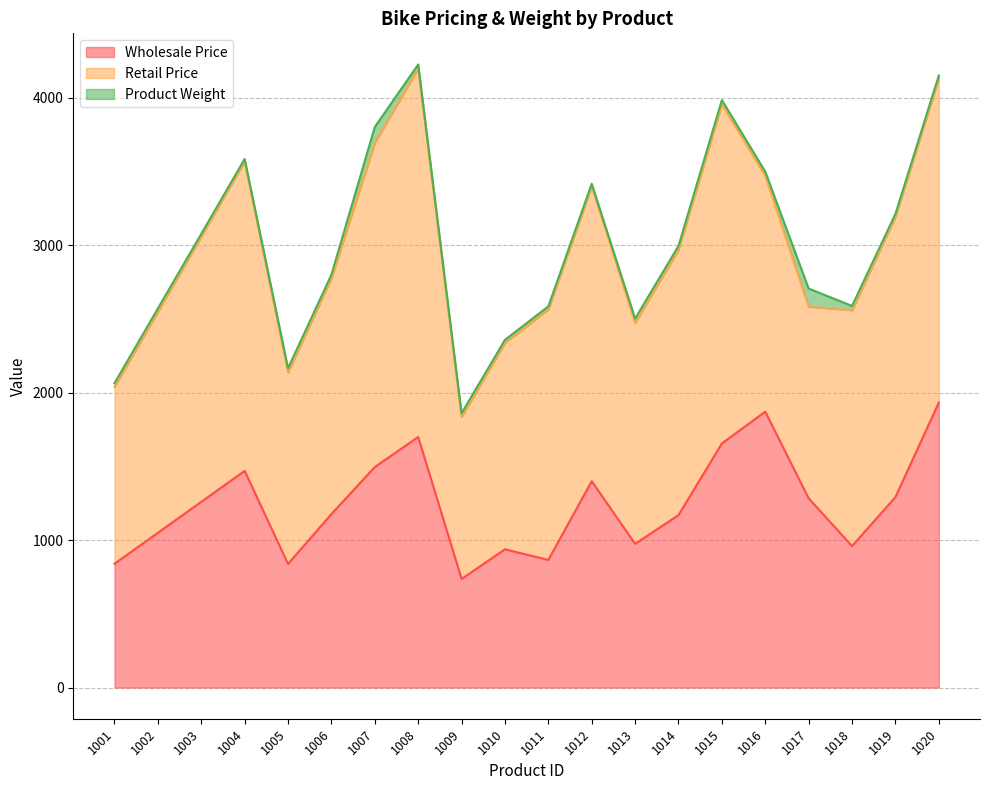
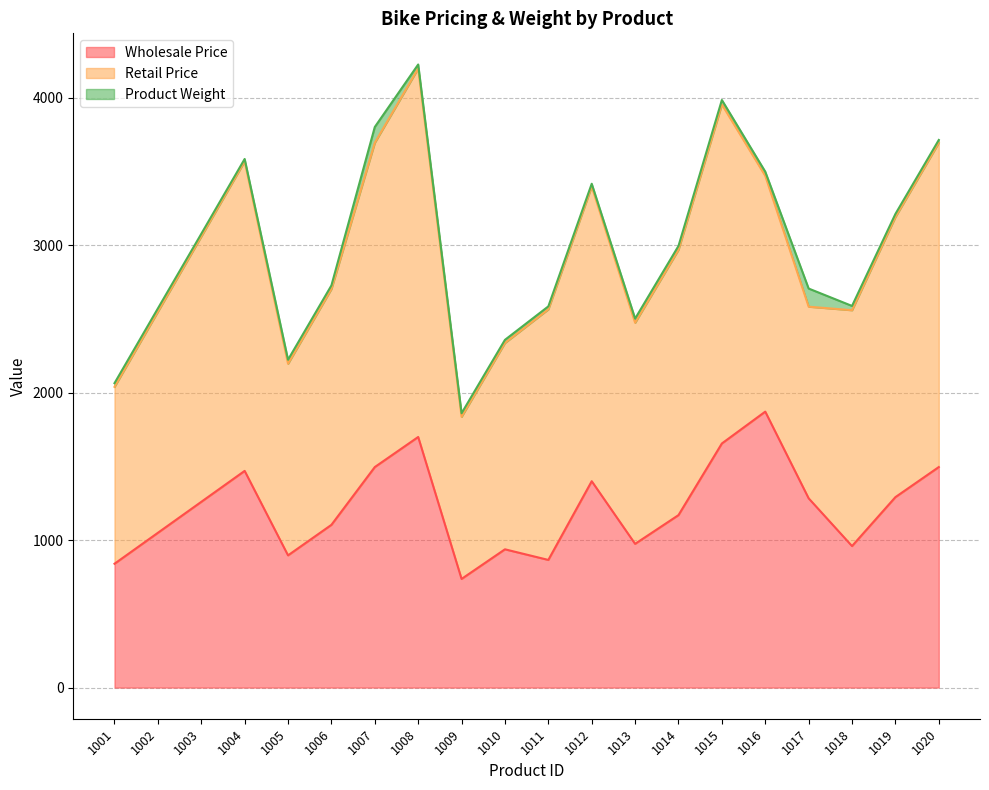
  {
    "Wholesale Price": {
      "1001": 840,
      "1002": 1050,
      "1003": 1260,
      "1004": 1470,
-     "1005": 840,
-     "1006": 1180,
+     "1005": 900,
+     "1006": 1100,
      "1007": 1500,
      "1008": 1700,
      "1009": 740,
      "1010": 940,
      "1011": 870,
      "1012": 1400,
      "1013": 980,
      "1014": 1170,
      "1015": 1660,
      "1016": 1870,
      "1017": 1280,
      "1018": 960,
      "1019": 1290,
-     "1020": 1930
+     "1020": 1500
    },
    "Retail Price": {
      "1001": 1200,
      "1002": 1500,
      "1003": 1800,
      "1005": 1300,
      "1006": 1600,
      "1007": 2200,
      "1008": 2500,
      "1009": 1100,
      "1010": 1400,
      "1011": 1700,
      "1012": 2000,
      "1013": 1500,
      "1014": 1800,
      "1015": 2300,
      "1016": 1600,
      "1017": 1300,
      "1018": 1600,
      "1019": 1900,
      "1020": 2200
    },
    "Product Weight": {
      "1001": 30,
      "1002": 20,
      "1003": 20,
      "1005": 30,
      "1006": 20,
      "1007": 110,
      "1008": 30,
      "1009": 20,
      "1010": 20,
      "1011": 20,
      "1012": 20,
      "1013": 30,
      "1014": 30,
      "1015": 30,
      "1016": 30,
      "1017": 120,
      "1018": 30,
      "1019": 20,
      "1020": 20
    }
  }
